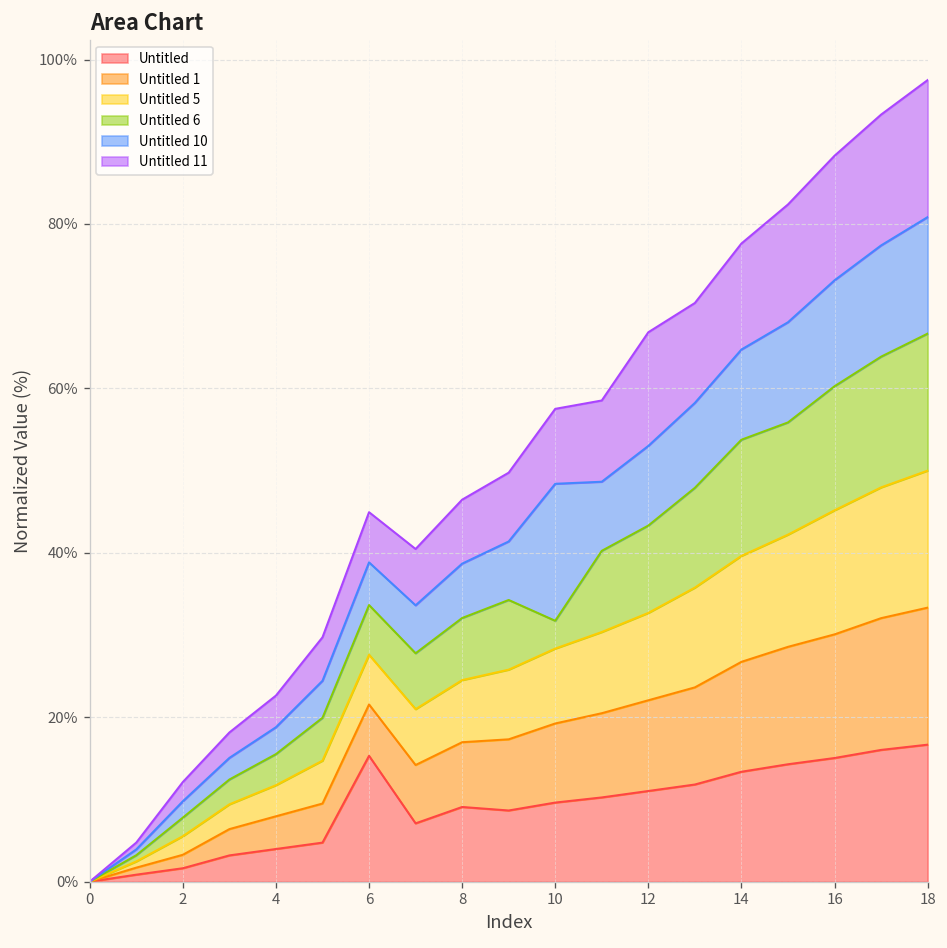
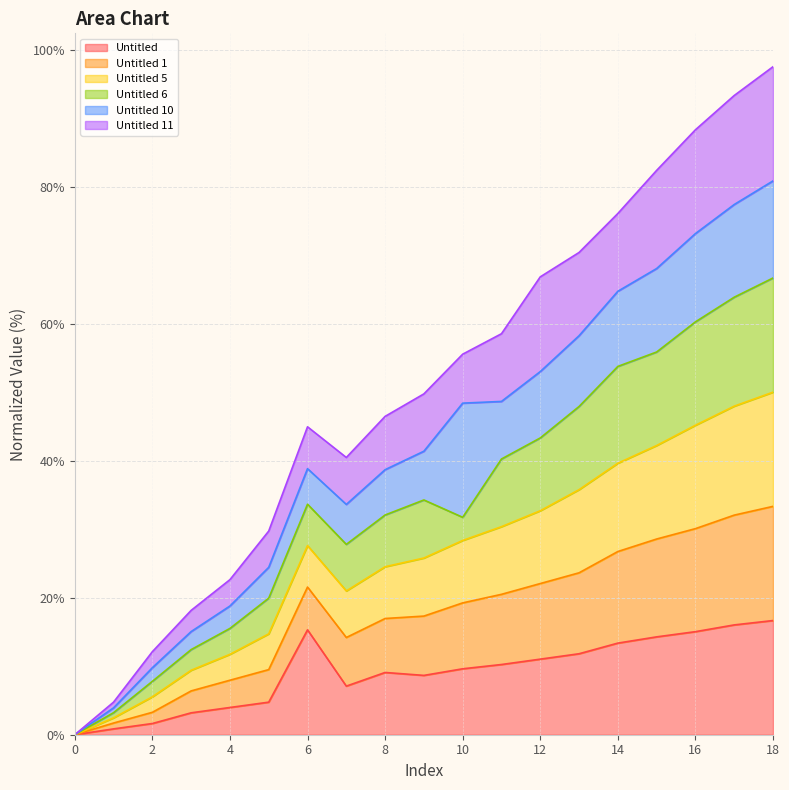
  {
    "Untitled": {
      "2": "2%",
      "4": "4%",
      "6": "15%",
      "8": "9%",
      "10": "10%",
      "12": "11%",
      "14": "13%",
      "16": "15%",
      "18": "17%"
    },
    "Untitled 6": {
      "2": "2%",
      "4": "4%",
      "6": "6%",
      "8": "8%",
      "10": "3%",
      "12": "11%",
      "14": "14%",
      "16": "15%",
      "18": "17%"
    },
    "Untitled 10": {
      "2": "2%",
      "4": "3%",
      "6": "5%",
      "8": "7%",
      "10": "17%",
      "12": "10%",
      "14": "11%",
      "16": "13%",
      "18": "14%"
    },
    "Untitled 11": {
      "2": "2%",
      "4": "4%",
      "6": "6%",
      "8": "8%",
-     "10": "9%",
+     "10": "7%",
      "12": "14%",
-     "14": "13%",
+     "14": "11%",
      "16": "15%",
      "18": "17%"
    }
  }
